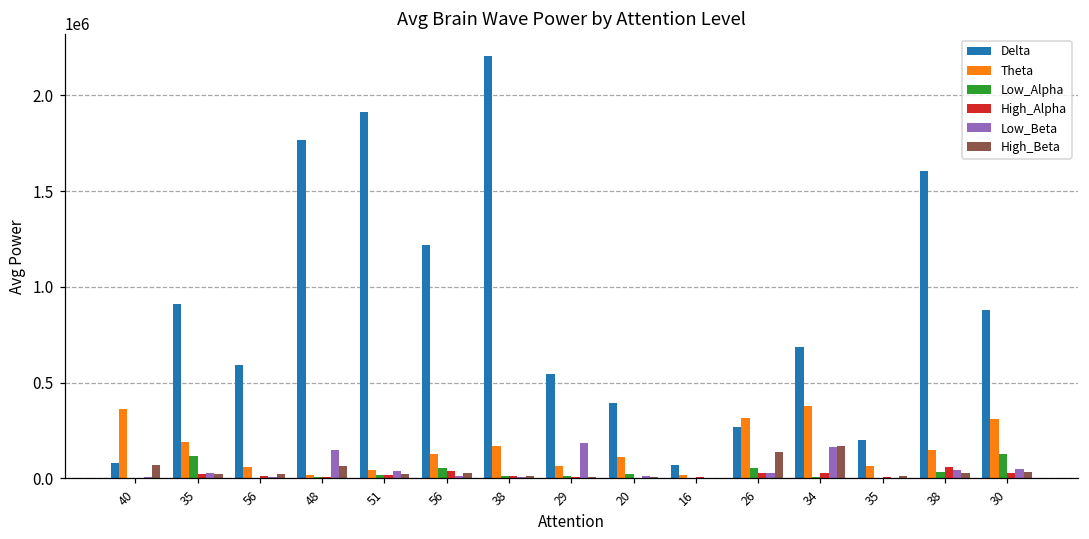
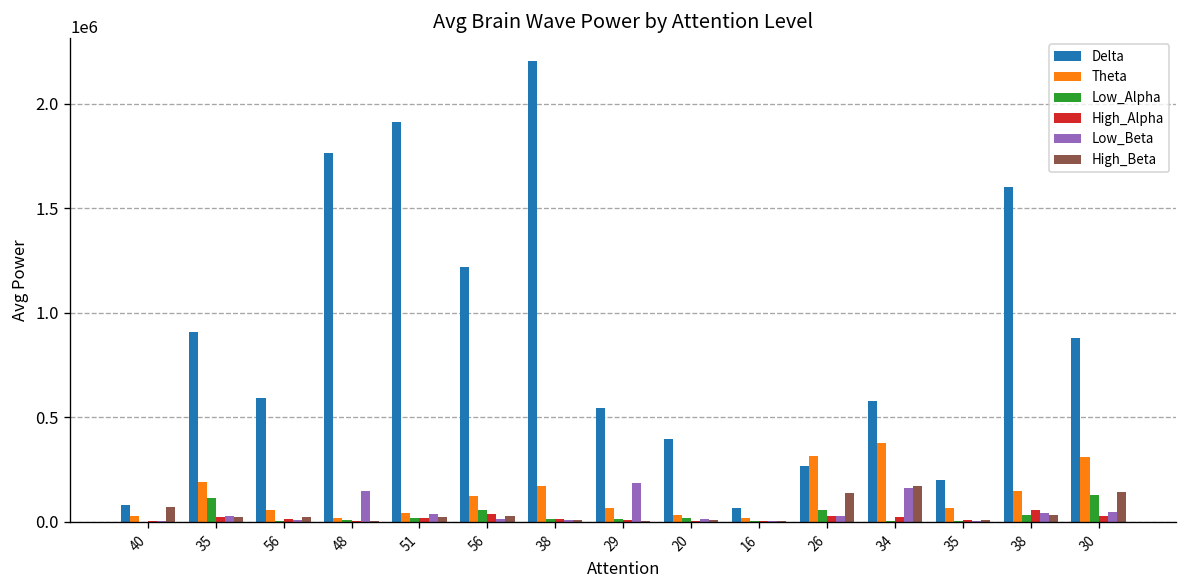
  {
    "Delta": {
      "40": 80000,
      "48": 1770000,
      "51": 1910000,
      "29": 550000,
      "20": 400000,
      "16": 70000,
      "26": 270000,
-     "34": 680000,
+     "34": 580000,
      "30": 880000
    },
    "Theta": {
-     "40": 360000,
+     "40": 30000,
      "48": 20000,
      "51": 40000,
      "29": 60000,
-     "20": 110000,
+     "20": 30000,
      "16": 20000,
      "26": 310000,
      "34": 380000,
      "30": 310000
    },
    "Low_Alpha": {
      "51": 20000,
      "20": 20000,
      "26": 60000,
      "30": 130000
    },
    "High_Alpha": {
      "51": 20000,
      "26": 30000,
      "34": 30000,
      "30": 30000
    },
    "Low_Beta": {
      "48": 150000,
      "51": 40000,
      "29": 180000,
      "26": 30000,
      "34": 160000,
      "30": 50000
    },
    "High_Beta": {
      "40": 70000,
-     "48": 60000,
+     "48": 0,
      "51": 20000,
      "26": 140000,
      "34": 170000,
-     "30": 30000
+     "30": 140000
    }
  }
